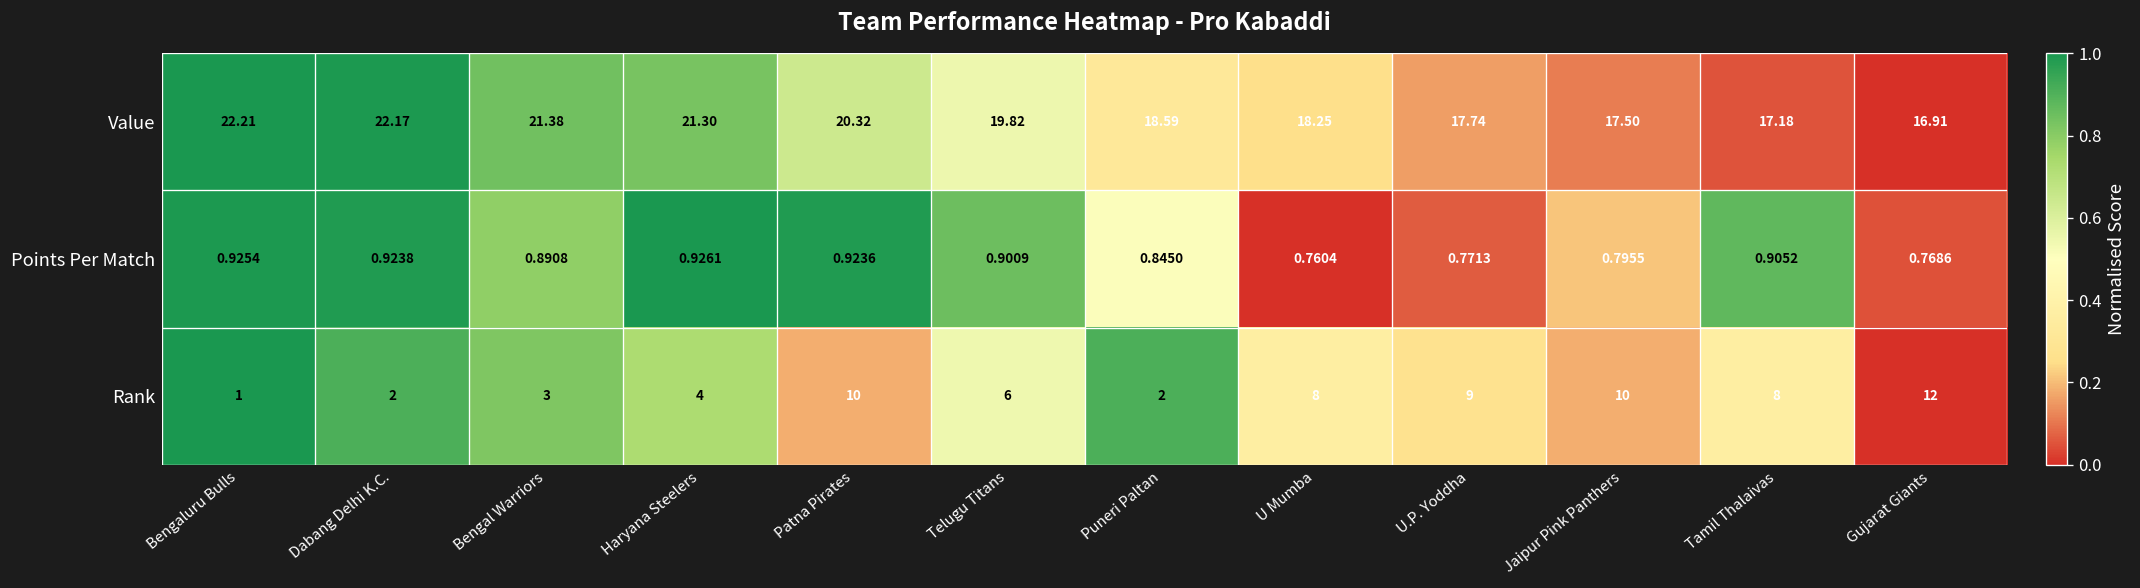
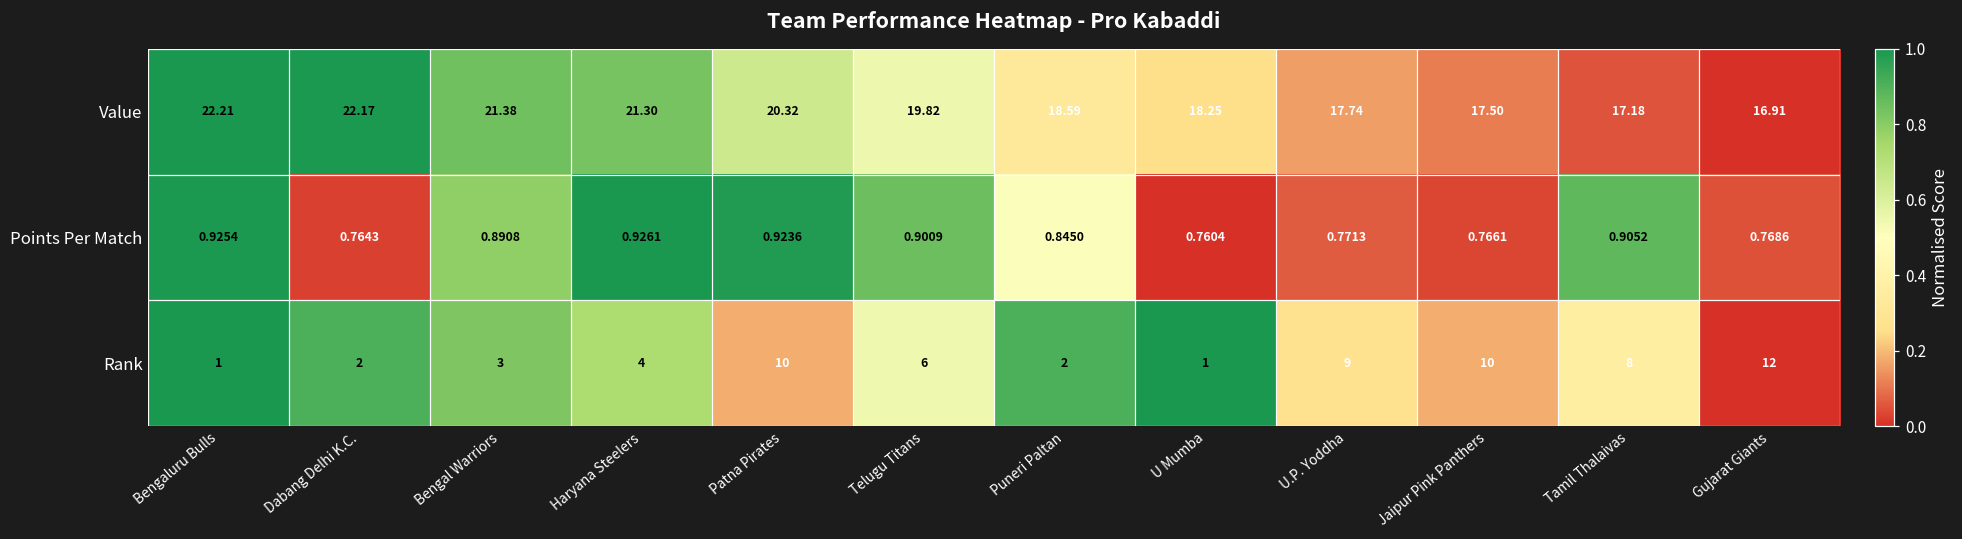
  {
    "Value": {
      "Bengaluru Bulls": 22.21,
      "Dabang Delhi K.C.": 22.17,
      "Bengal Warriors": 21.38,
      "Haryana Steelers": 21.30,
      "Patna Pirates": 20.32,
      "Telugu Titans": 19.82,
      "Puneri Paltan": 18.59,
      "U Mumba": 18.25,
      "U.P. Yoddha": 17.74,
      "Jaipur Pink Panthers": 17.50,
      "Tamil Thalaivas": 17.18,
      "Gujarat Giants": 16.91
    },
    "Points Per Match": {
      "Bengaluru Bulls": 0.9254,
-     "Dabang Delhi K.C.": 0.9238,
+     "Dabang Delhi K.C.": 0.7643,
      "Bengal Warriors": 0.8908,
      "Haryana Steelers": 0.9261,
      "Patna Pirates": 0.9236,
      "Telugu Titans": 0.9009,
      "Puneri Paltan": 0.8450,
      "U Mumba": 0.7604,
      "U.P. Yoddha": 0.7713,
-     "Jaipur Pink Panthers": 0.7955,
+     "Jaipur Pink Panthers": 0.7661,
      "Tamil Thalaivas": 0.9052,
      "Gujarat Giants": 0.7686
    },
    "Rank": {
      "Bengaluru Bulls": 1,
      "Dabang Delhi K.C.": 2,
      "Bengal Warriors": 3,
      "Haryana Steelers": 4,
      "Patna Pirates": 10,
      "Telugu Titans": 6,
      "Puneri Paltan": 2,
-     "U Mumba": 8,
+     "U Mumba": 1,
      "U.P. Yoddha": 9,
      "Jaipur Pink Panthers": 10,
      "Tamil Thalaivas": 8,
      "Gujarat Giants": 12
    }
  }
